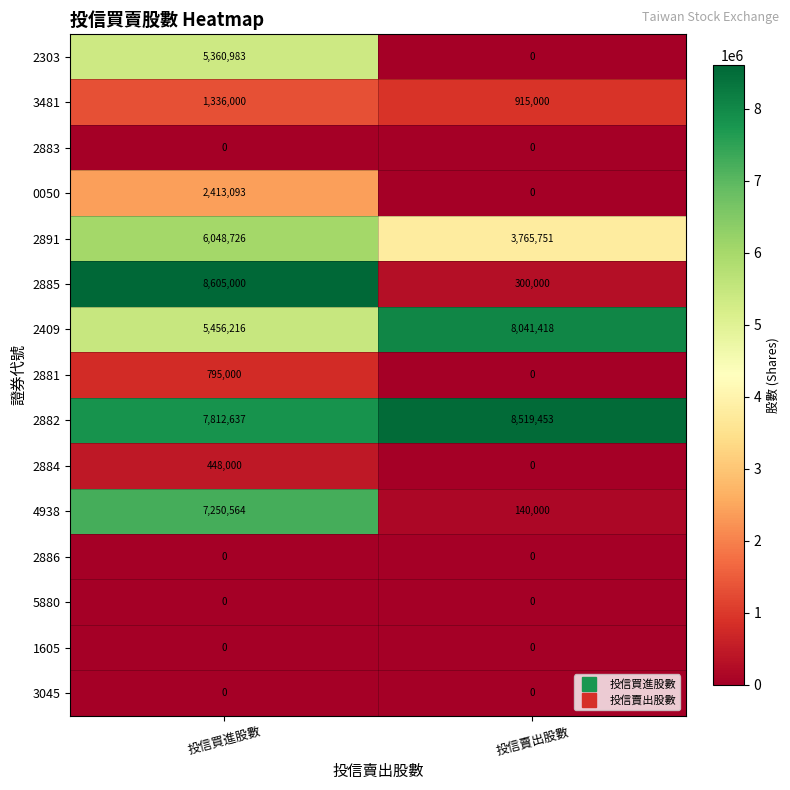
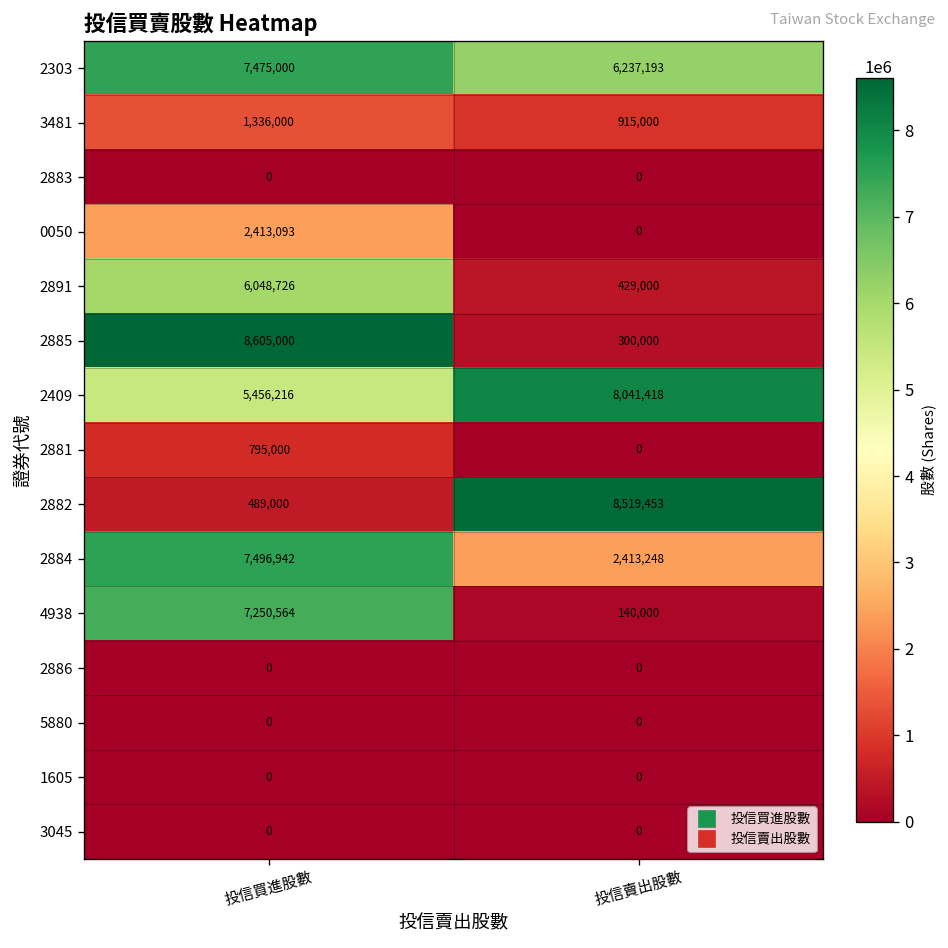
  {
    "2303": {
-     "投信買進股數": "5,360,983",
-     "投信賣出股數": "0"
+     "投信買進股數": "7,475,000",
+     "投信賣出股數": "6,237,193"
    },
    "3481": {
      "投信買進股數": "1,336,000",
      "投信賣出股數": "915,000"
    },
    "2883": {
      "投信買進股數": "0",
      "投信賣出股數": "0"
    },
    "0050": {
      "投信買進股數": "2,413,093",
      "投信賣出股數": "0"
    },
    "2891": {
      "投信買進股數": "6,048,726",
-     "投信賣出股數": "3,765,751"
+     "投信賣出股數": "429,000"
    },
    "2885": {
      "投信買進股數": "8,605,000",
      "投信賣出股數": "300,000"
    },
    "2409": {
      "投信買進股數": "5,456,216",
      "投信賣出股數": "8,041,418"
    },
    "2881": {
      "投信買進股數": "795,000",
      "投信賣出股數": "0"
    },
    "2882": {
-     "投信買進股數": "7,812,637",
+     "投信買進股數": "489,000",
      "投信賣出股數": "8,519,453"
    },
    "2884": {
-     "投信買進股數": "448,000",
-     "投信賣出股數": "0"
+     "投信買進股數": "7,496,942",
+     "投信賣出股數": "2,413,248"
    },
    "4938": {
      "投信買進股數": "7,250,564",
      "投信賣出股數": "140,000"
    },
    "2886": {
      "投信買進股數": "0",
      "投信賣出股數": "0"
    },
    "5880": {
      "投信買進股數": "0",
      "投信賣出股數": "0"
    },
    "1605": {
      "投信買進股數": "0",
      "投信賣出股數": "0"
    },
    "3045": {
      "投信買進股數": "0",
      "投信賣出股數": "0"
    }
  }
